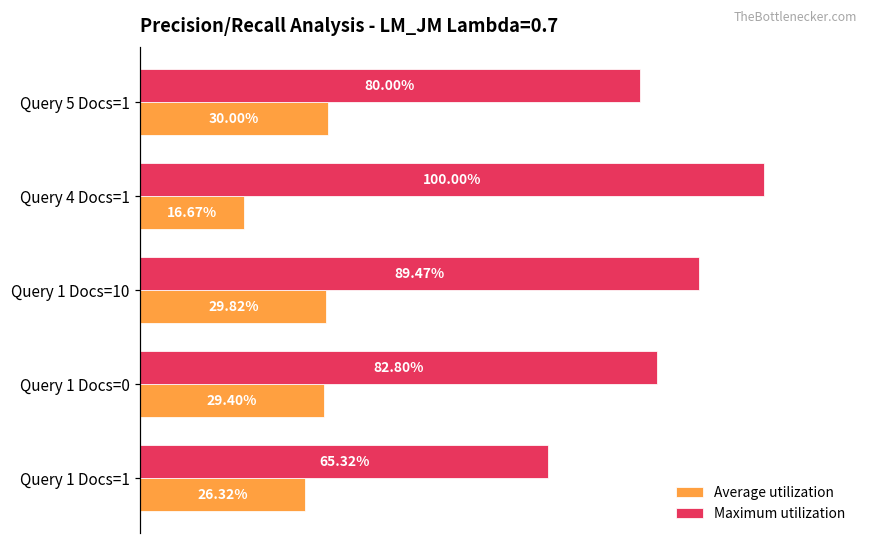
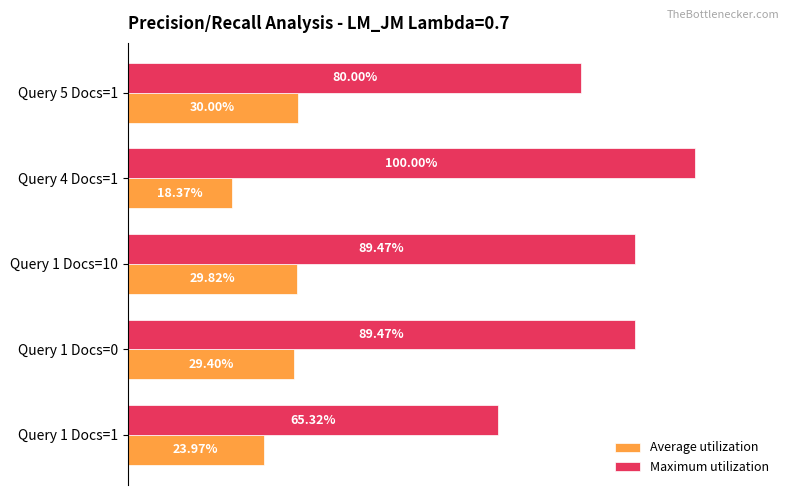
  {
    "Average utilization": {
      "Query 5 Docs=1": "30.00%",
-     "Query 4 Docs=1": "16.67%",
+     "Query 4 Docs=1": "18.37%",
      "Query 1 Docs=10": "29.82%",
      "Query 1 Docs=0": "29.40%",
-     "Query 1 Docs=1": "26.32%"
+     "Query 1 Docs=1": "23.97%"
    },
    "Maximum utilization": {
      "Query 5 Docs=1": "80.00%",
      "Query 4 Docs=1": "100.00%",
      "Query 1 Docs=10": "89.47%",
-     "Query 1 Docs=0": "82.80%",
+     "Query 1 Docs=0": "89.47%",
      "Query 1 Docs=1": "65.32%"
    }
  }
